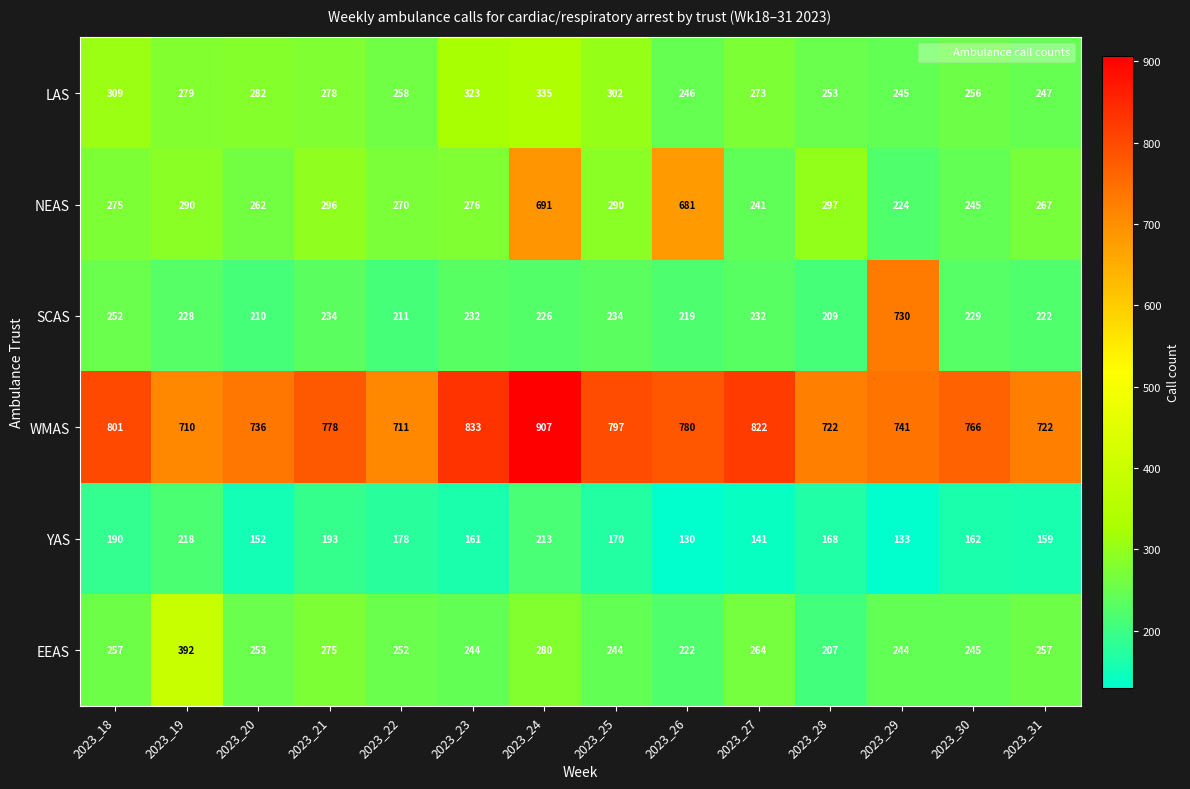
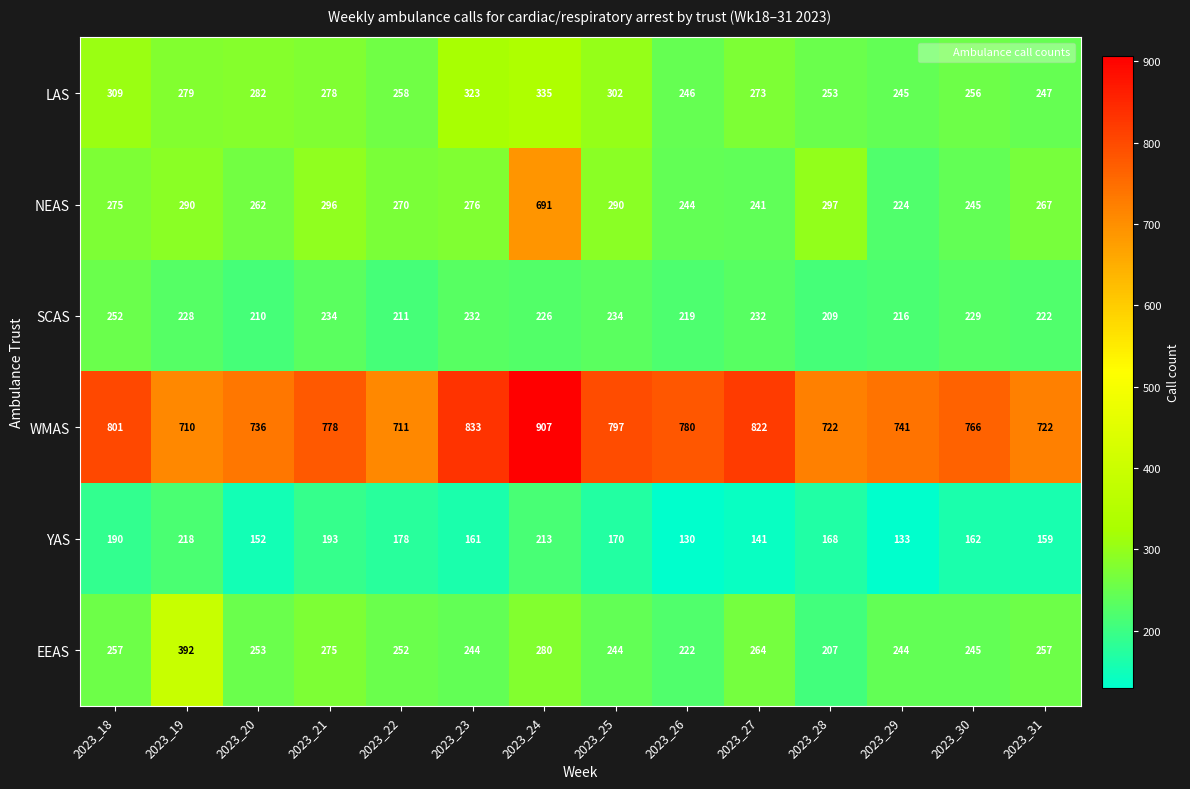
  {
    "LAS": {
      "2023_18": 309,
      "2023_19": 279,
      "2023_20": 282,
      "2023_21": 278,
      "2023_22": 258,
      "2023_23": 323,
      "2023_24": 335,
      "2023_25": 302,
      "2023_26": 246,
      "2023_27": 273,
      "2023_28": 253,
      "2023_29": 245,
      "2023_30": 256,
      "2023_31": 247
    },
    "NEAS": {
      "2023_18": 275,
      "2023_19": 290,
      "2023_20": 262,
      "2023_21": 296,
      "2023_22": 270,
      "2023_23": 276,
      "2023_24": 691,
      "2023_25": 290,
-     "2023_26": 681,
+     "2023_26": 244,
      "2023_27": 241,
      "2023_28": 297,
      "2023_29": 224,
      "2023_30": 245,
      "2023_31": 267
    },
    "SCAS": {
      "2023_18": 252,
      "2023_19": 228,
      "2023_20": 210,
      "2023_21": 234,
      "2023_22": 211,
      "2023_23": 232,
      "2023_24": 226,
      "2023_25": 234,
      "2023_26": 219,
      "2023_27": 232,
      "2023_28": 209,
-     "2023_29": 730,
+     "2023_29": 216,
      "2023_30": 229,
      "2023_31": 222
    },
    "WMAS": {
      "2023_18": 801,
      "2023_19": 710,
      "2023_20": 736,
      "2023_21": 778,
      "2023_22": 711,
      "2023_23": 833,
      "2023_24": 907,
      "2023_25": 797,
      "2023_26": 780,
      "2023_27": 822,
      "2023_28": 722,
      "2023_29": 741,
      "2023_30": 766,
      "2023_31": 722
    },
    "YAS": {
      "2023_18": 190,
      "2023_19": 218,
      "2023_20": 152,
      "2023_21": 193,
      "2023_22": 178,
      "2023_23": 161,
      "2023_24": 213,
      "2023_25": 170,
      "2023_26": 130,
      "2023_27": 141,
      "2023_28": 168,
      "2023_29": 133,
      "2023_30": 162,
      "2023_31": 159
    },
    "EEAS": {
      "2023_18": 257,
      "2023_19": 392,
      "2023_20": 253,
      "2023_21": 275,
      "2023_22": 252,
      "2023_23": 244,
      "2023_24": 280,
      "2023_25": 244,
      "2023_26": 222,
      "2023_27": 264,
      "2023_28": 207,
      "2023_29": 244,
      "2023_30": 245,
      "2023_31": 257
    }
  }
